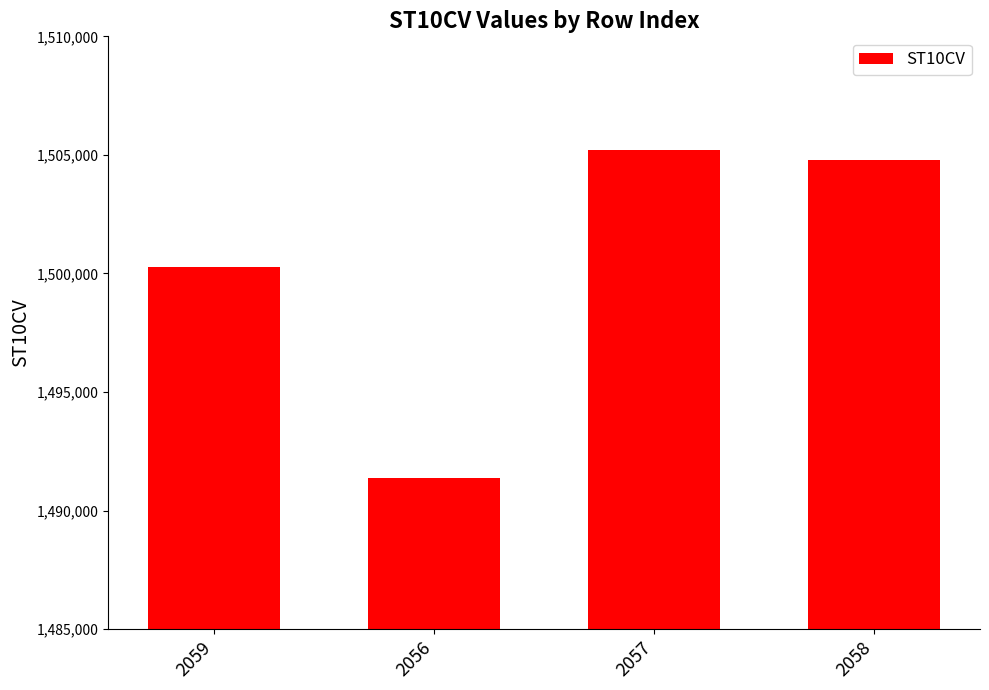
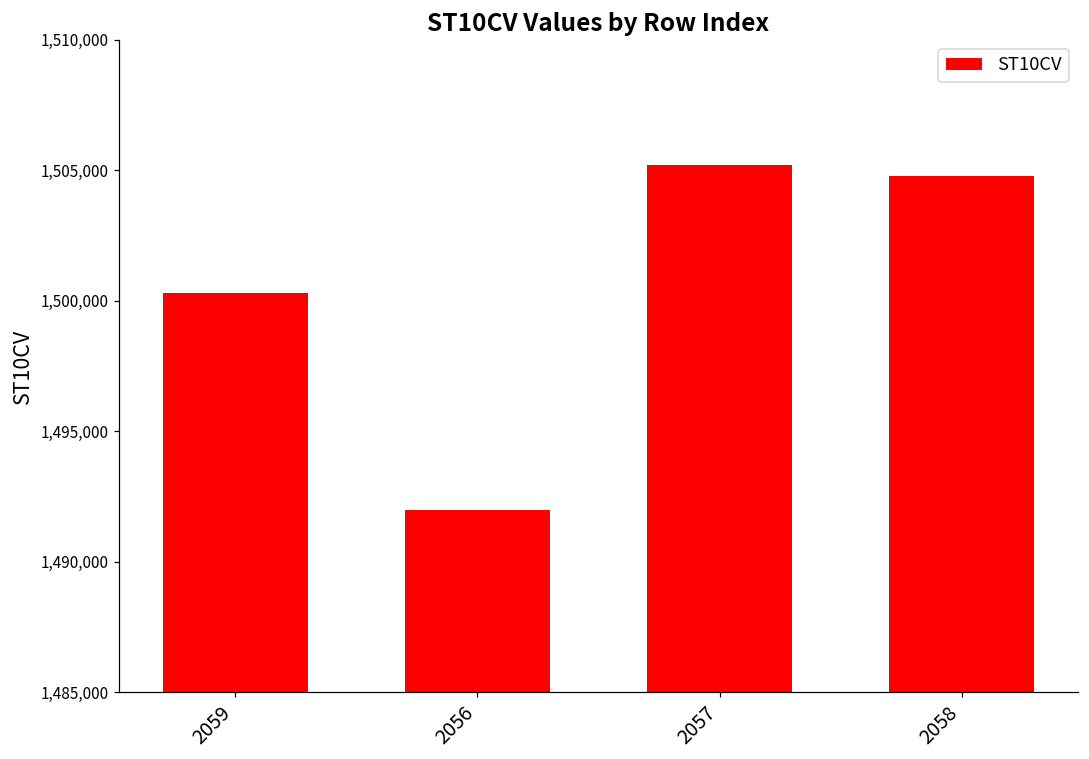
  {
    "2059": "1,500,300",
-   "2056": "1,491,400",
+   "2056": "1,492,000",
    "2057": "1,505,200",
    "2058": "1,504,800"
  }
